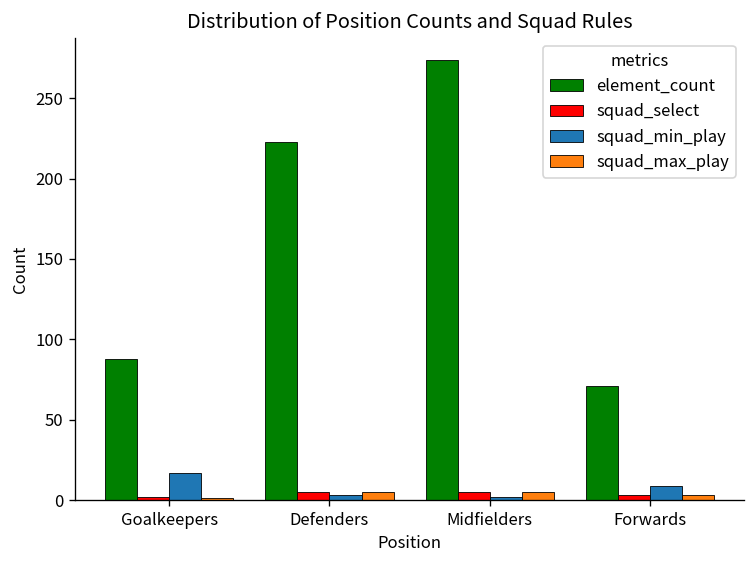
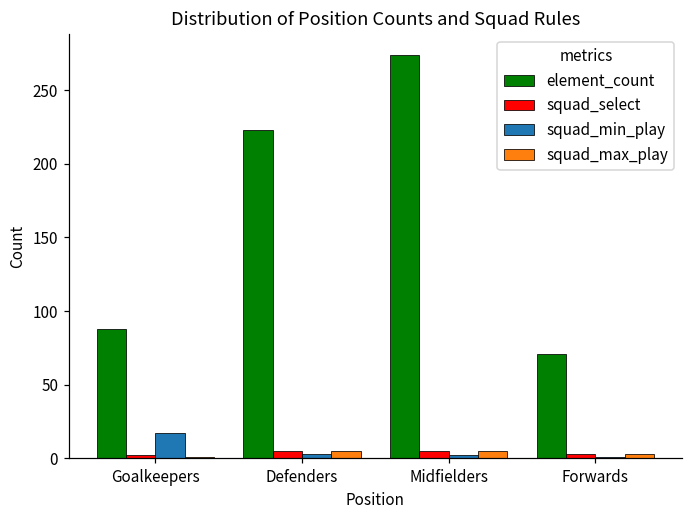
  {
    "element_count": {
      "Goalkeepers": 88,
      "Defenders": 223,
      "Midfielders": 274,
      "Forwards": 71
    },
    "squad_select": {
      "Goalkeepers": 2,
      "Defenders": 5,
      "Midfielders": 5,
      "Forwards": 3
    },
    "squad_min_play": {
      "Goalkeepers": 17,
      "Defenders": 3,
      "Midfielders": 2,
-     "Forwards": 9
+     "Forwards": 1
    },
    "squad_max_play": {
      "Defenders": 5,
      "Midfielders": 5,
      "Forwards": 3
    }
  }
